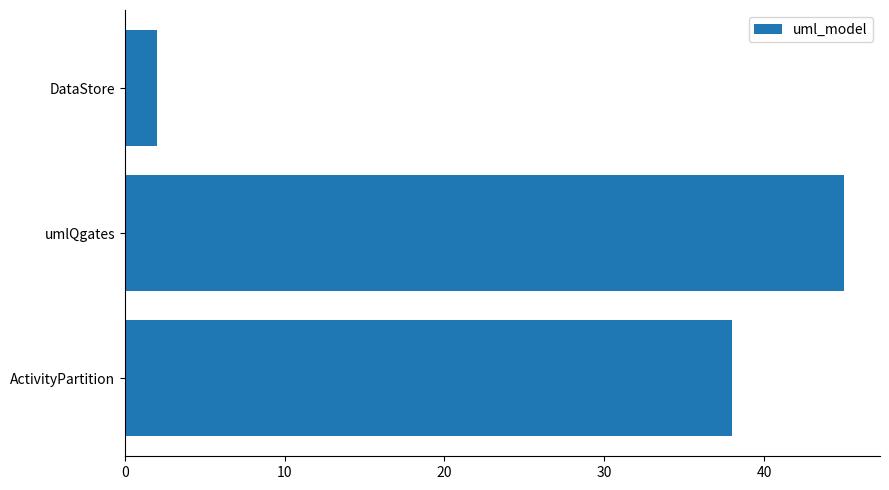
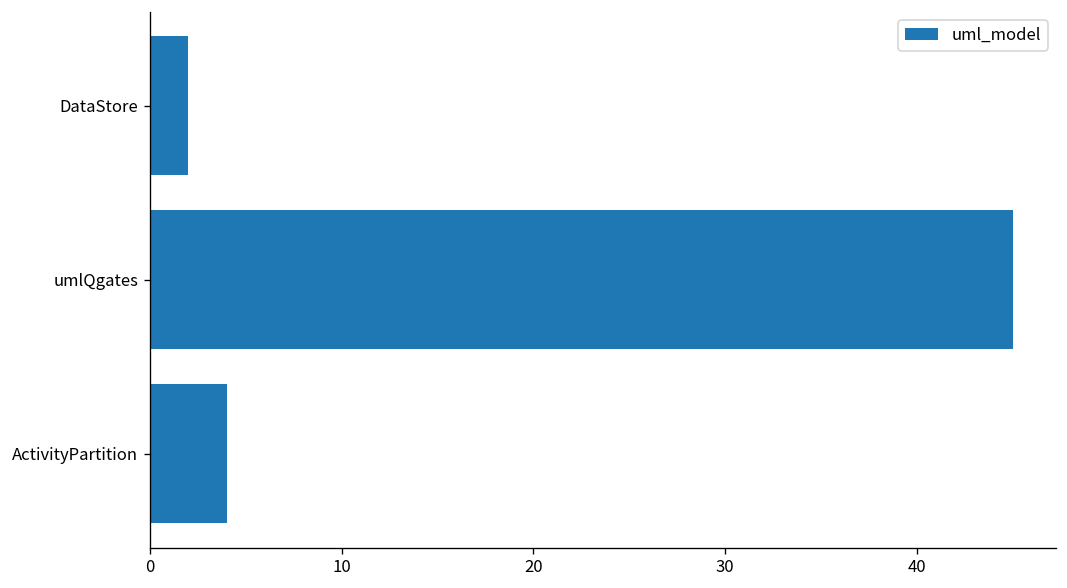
  {
    "DataStore": 2,
    "umlQgates": 45,
-   "ActivityPartition": 38
+   "ActivityPartition": 4
  }
